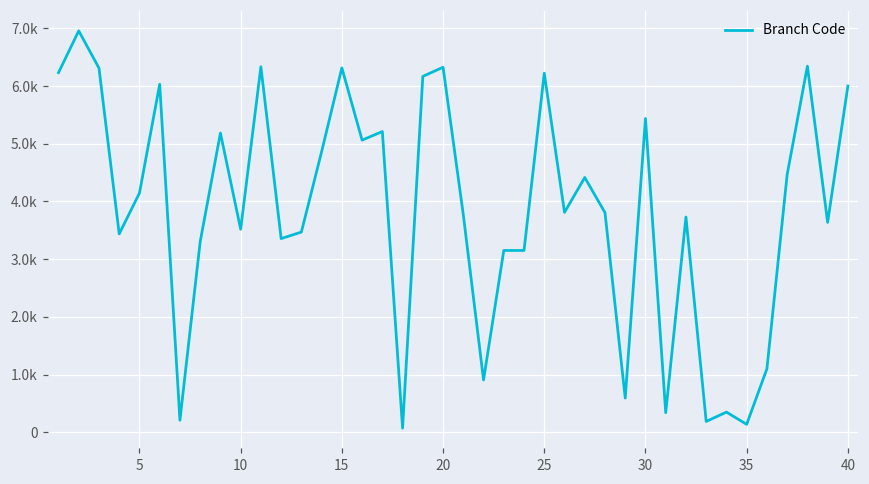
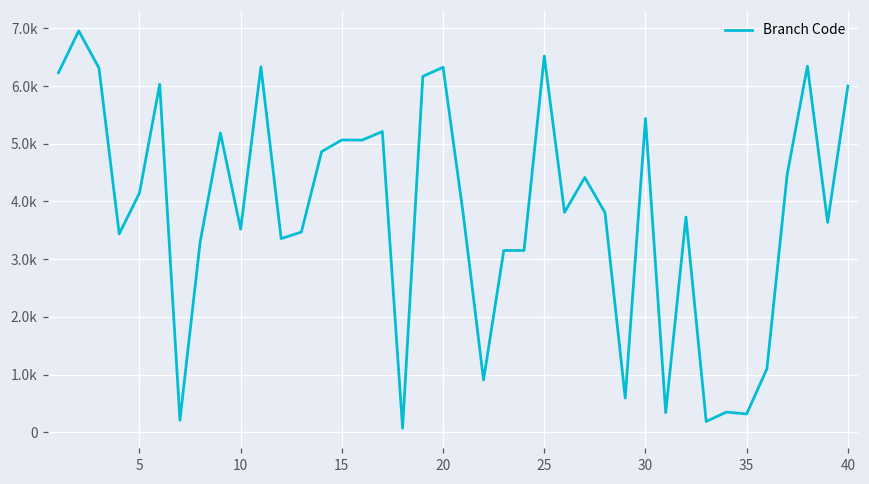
  {
    "5": 4100,
    "10": 3500,
-   "15": 6300,
+   "15": 5100,
    "20": 6300,
-   "25": 6200,
+   "25": 6500,
    "30": 5400,
-   "35": 100,
+   "35": 300,
    "40": 6000
  }
